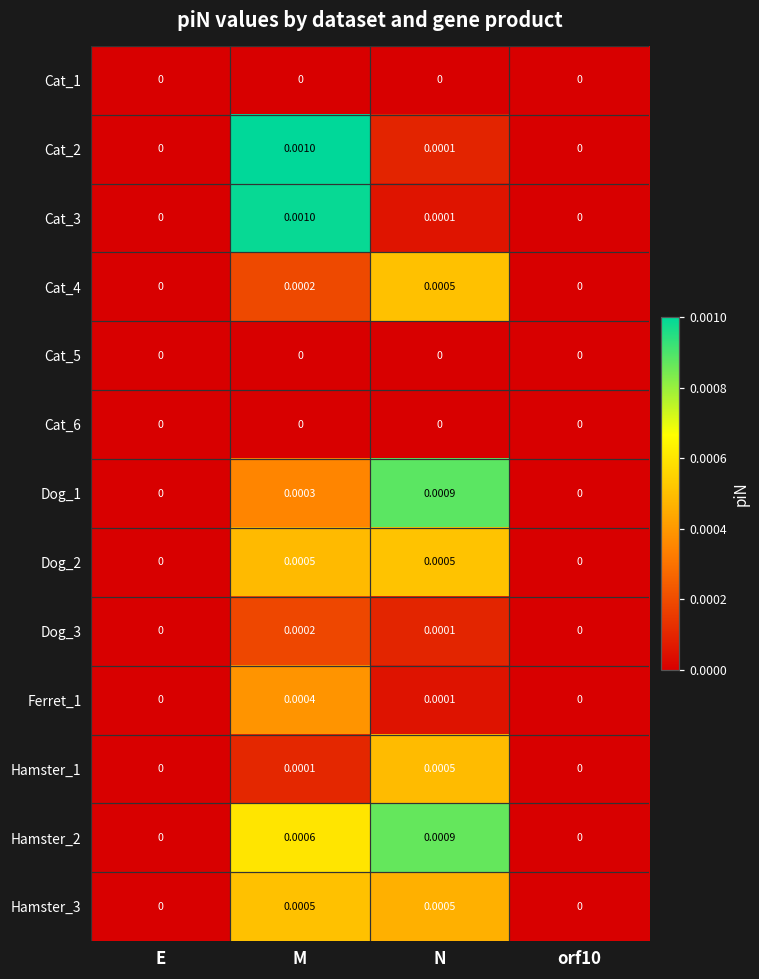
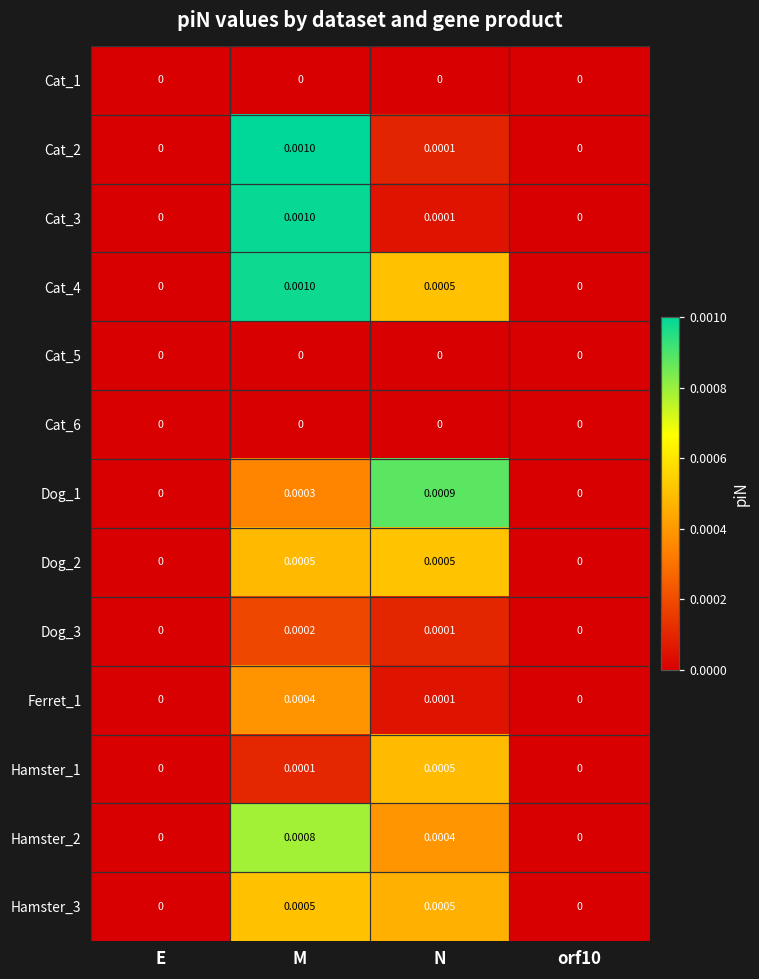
  {
    "Cat_1": {
      "E": 0,
      "M": 0,
      "N": 0,
      "orf10": 0
    },
    "Cat_2": {
      "E": 0,
      "M": 0.0010,
      "N": 0.0001,
      "orf10": 0
    },
    "Cat_3": {
      "E": 0,
      "M": 0.0010,
      "N": 0.0001,
      "orf10": 0
    },
    "Cat_4": {
      "E": 0,
-     "M": 0.0002,
+     "M": 0.0010,
      "N": 0.0005,
      "orf10": 0
    },
    "Cat_5": {
      "E": 0,
      "M": 0,
      "N": 0,
      "orf10": 0
    },
    "Cat_6": {
      "E": 0,
      "M": 0,
      "N": 0,
      "orf10": 0
    },
    "Dog_1": {
      "E": 0,
      "M": 0.0003,
      "N": 0.0009,
      "orf10": 0
    },
    "Dog_2": {
      "E": 0,
      "M": 0.0005,
      "N": 0.0005,
      "orf10": 0
    },
    "Dog_3": {
      "E": 0,
      "M": 0.0002,
      "N": 0.0001,
      "orf10": 0
    },
    "Ferret_1": {
      "E": 0,
      "M": 0.0004,
      "N": 0.0001,
      "orf10": 0
    },
    "Hamster_1": {
      "E": 0,
      "M": 0.0001,
      "N": 0.0005,
      "orf10": 0
    },
    "Hamster_2": {
      "E": 0,
-     "M": 0.0006,
-     "N": 0.0009,
+     "M": 0.0008,
+     "N": 0.0004,
      "orf10": 0
    },
    "Hamster_3": {
      "E": 0,
      "M": 0.0005,
      "N": 0.0005,
      "orf10": 0
    }
  }
